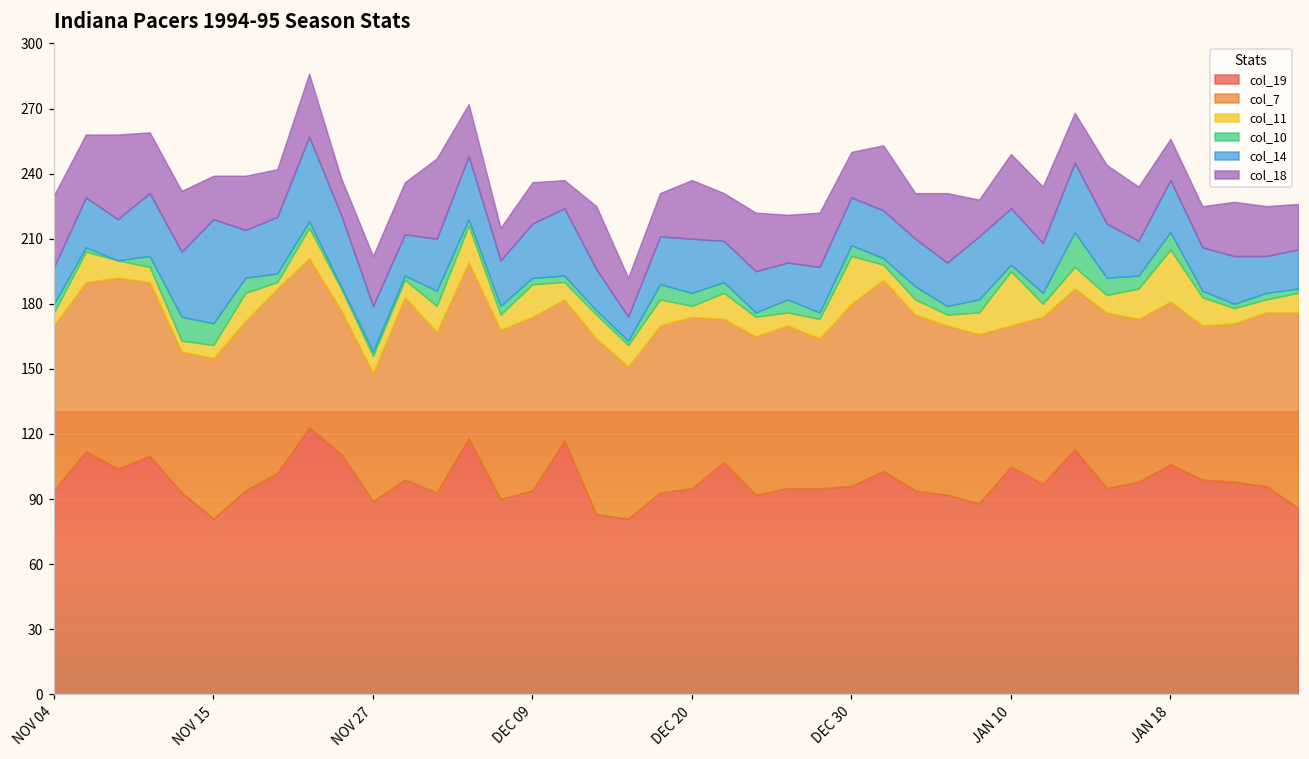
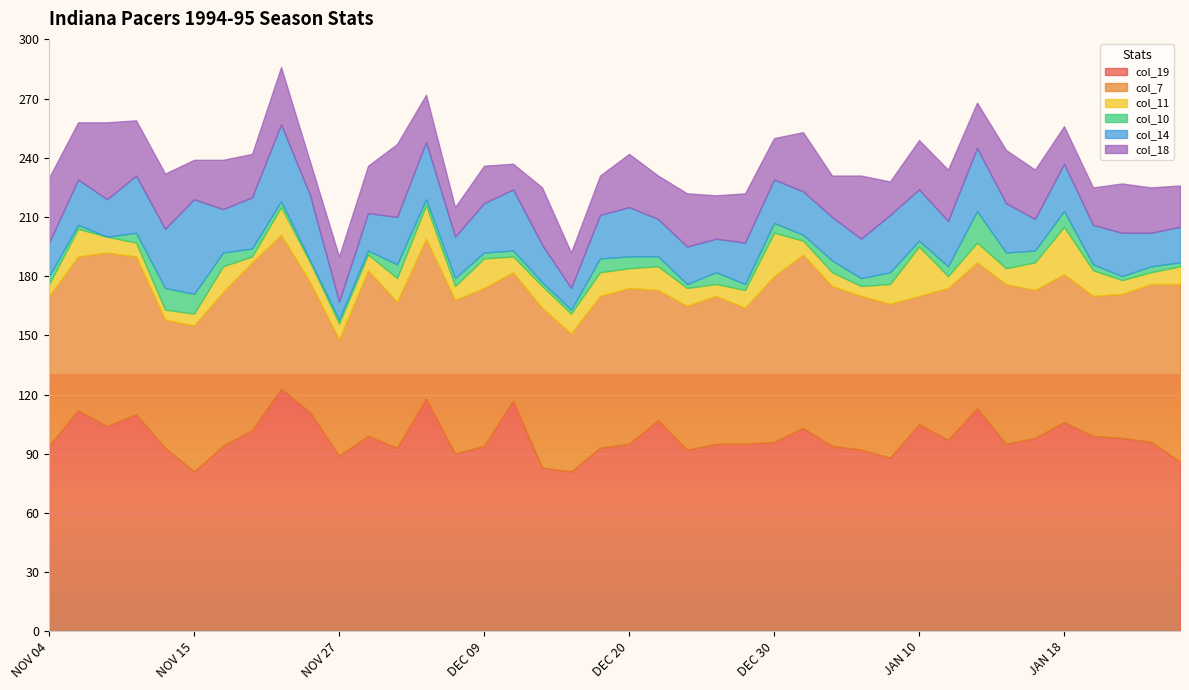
  {
    "col_11": {
      "NOV 04": 6,
      "NOV 15": 6,
      "NOV 27": 8,
      "DEC 09": 15,
-     "DEC 20": 5,
+     "DEC 20": 10,
      "DEC 30": 22,
      "JAN 10": 25,
      "JAN 18": 24
    },
    "col_10": {
      "NOV 04": 4,
      "NOV 15": 10,
      "NOV 27": 2,
      "DEC 09": 3,
      "DEC 20": 6,
      "DEC 30": 5,
      "JAN 10": 3,
      "JAN 18": 8
    },
    "col_14": {
      "NOV 04": 17,
      "NOV 15": 48,
-     "NOV 27": 21,
+     "NOV 27": 9,
      "DEC 09": 25,
      "DEC 20": 25,
      "DEC 30": 22,
      "JAN 10": 26,
      "JAN 18": 24
    },
    "col_18": {
      "NOV 04": 33,
      "NOV 15": 20,
      "NOV 27": 23,
      "DEC 09": 19,
      "DEC 20": 27,
      "DEC 30": 21,
      "JAN 10": 25,
      "JAN 18": 19
    }
  }
